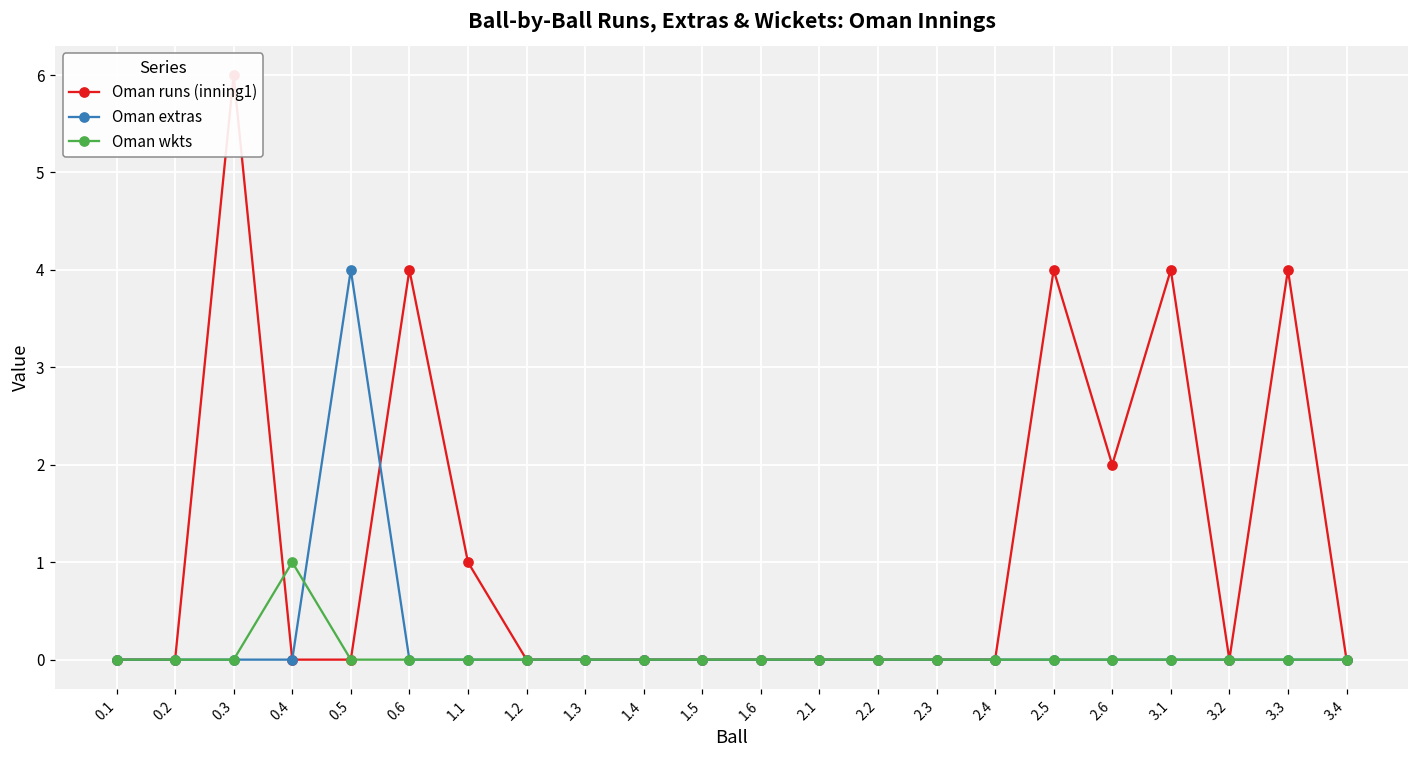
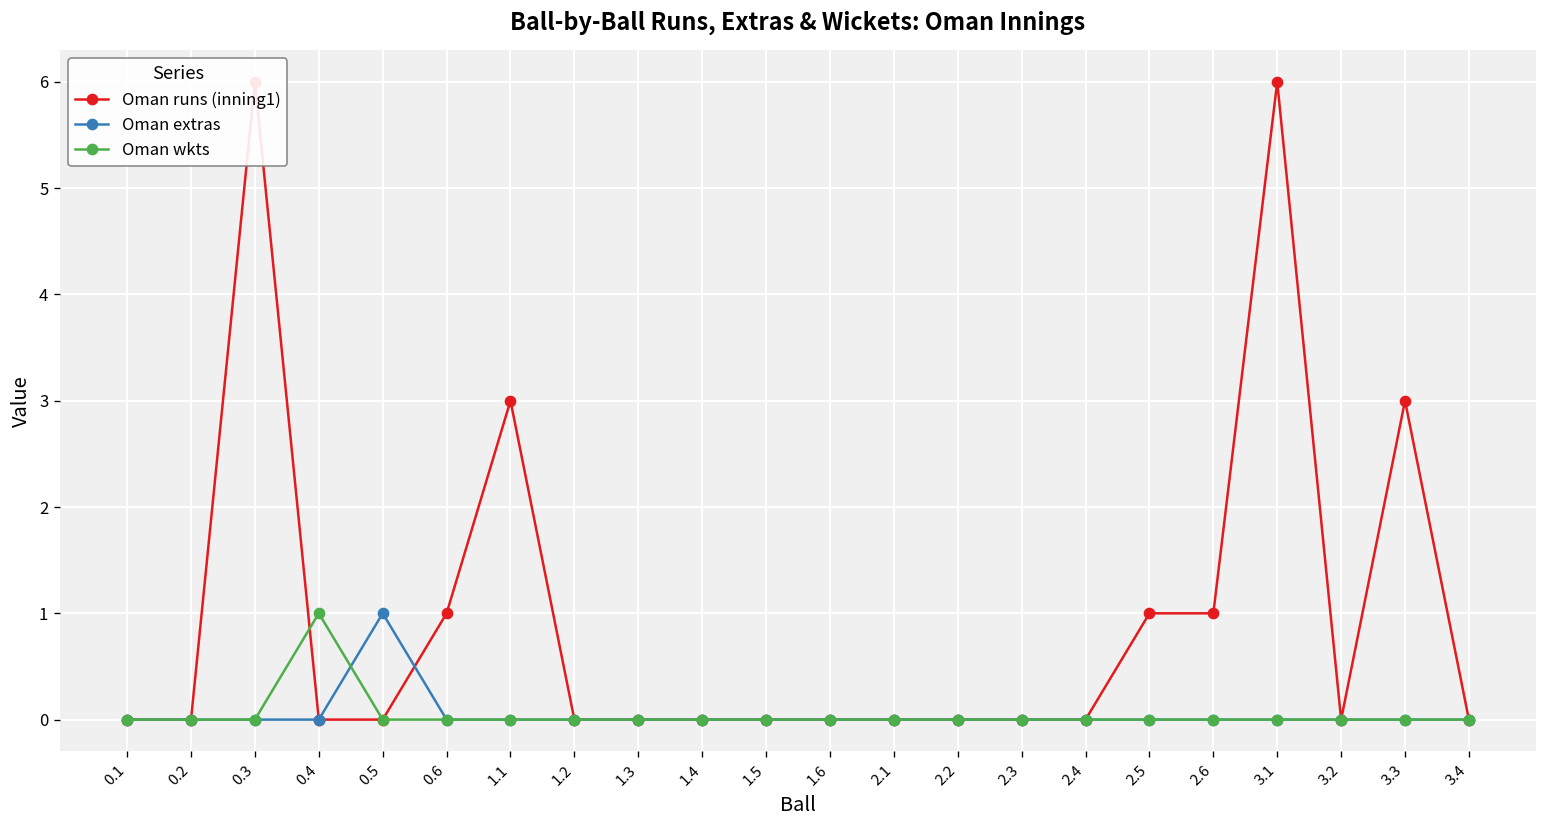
  {
    "Oman runs (inning1)": {
-     "0.6": 4,
-     "1.1": 1,
-     "2.5": 4,
-     "2.6": 2,
-     "3.1": 4,
-     "3.3": 4
+     "0.6": 1,
+     "1.1": 3,
+     "2.5": 1,
+     "2.6": 1,
+     "3.1": 6,
+     "3.3": 3
    },
    "Oman extras": {
-     "0.5": 4
+     "0.5": 1
    },
    "Oman wkts": {
      "0.4": 1
    }
  }
